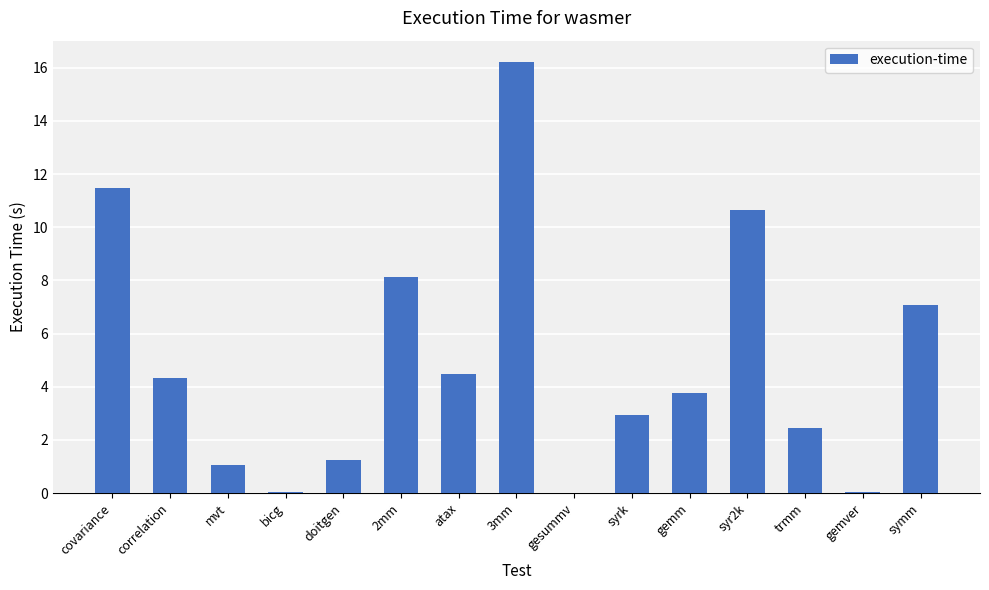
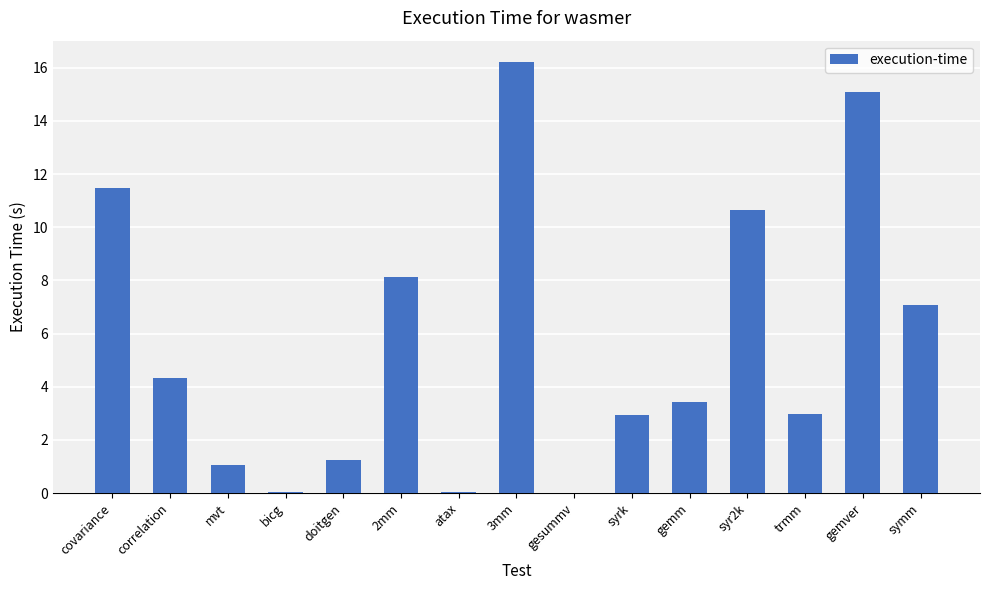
  {
    "covariance": 11.5,
    "correlation": 4.3,
    "mvt": 1.1,
    "doitgen": 1.3,
    "2mm": 8.1,
-   "atax": 4.5,
+   "atax": 0.0,
    "3mm": 16.2,
    "syrk": 2.9,
-   "gemm": 3.8,
+   "gemm": 3.4,
    "syr2k": 10.6,
-   "trmm": 2.4,
-   "gemver": 0.1,
+   "trmm": 3.0,
+   "gemver": 15.1,
    "symm": 7.1
  }
